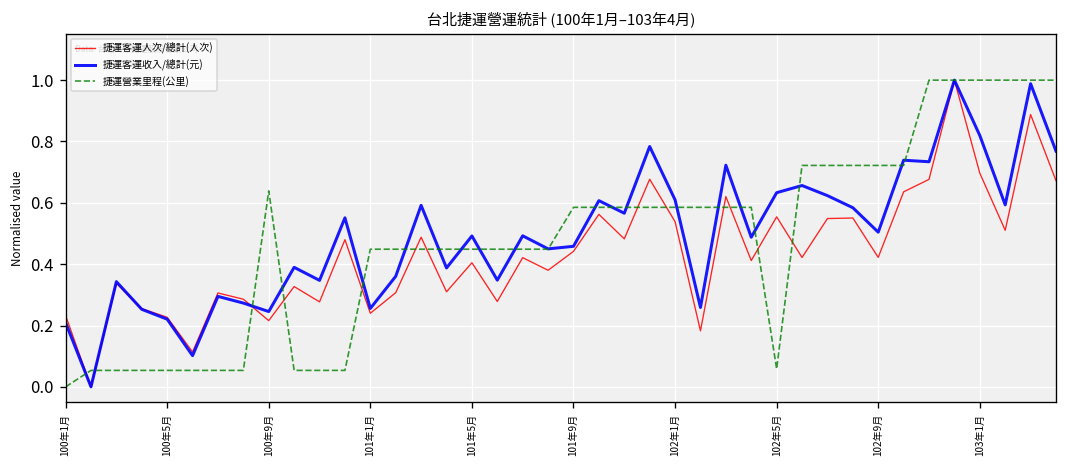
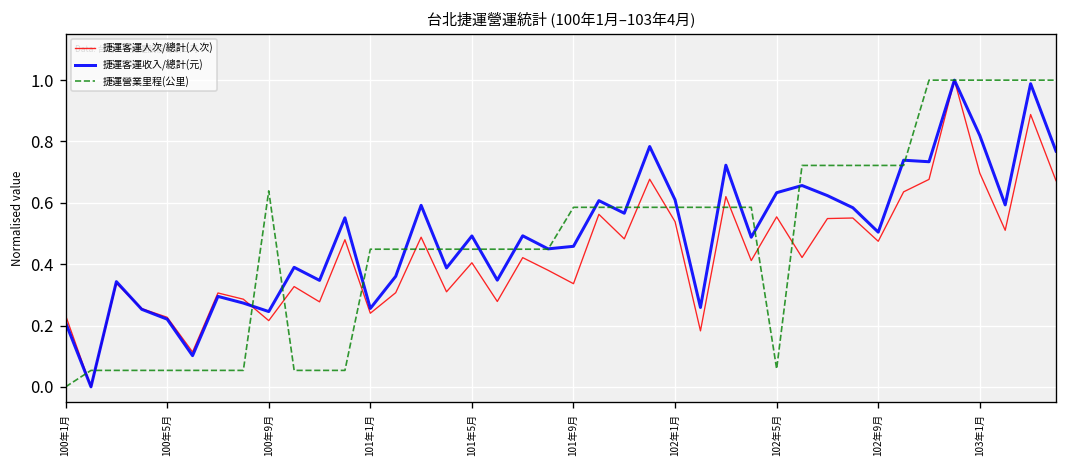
  {
    "捷運客運人次/總計(人次)": {
      "100年1月": 0.23,
      "100年9月": 0.22,
      "101年1月": 0.24,
      "101年5月": 0.40,
-     "101年9月": 0.44,
+     "101年9月": 0.34,
      "102年1月": 0.54,
      "102年5月": 0.55,
-     "102年9月": 0.42,
+     "102年9月": 0.47,
      "103年1月": 0.70
    },
    "捷運客運收入/總計(元)": {
      "100年1月": 0.21,
      "100年9月": 0.25,
      "101年1月": 0.26,
      "101年5月": 0.49,
      "101年9月": 0.46,
      "102年1月": 0.61,
      "102年5月": 0.63,
      "102年9月": 0.50,
      "103年1月": 0.82
    },
    "捷運營業里程(公里)": {
      "100年1月": 0.00,
      "100年5月": 0.05,
      "100年9月": 0.64,
      "101年1月": 0.45,
      "101年5月": 0.45,
      "101年9月": 0.59,
      "102年1月": 0.59,
      "102年5月": 0.06,
      "102年9月": 0.72,
      "103年1月": 1.00
    }
  }
